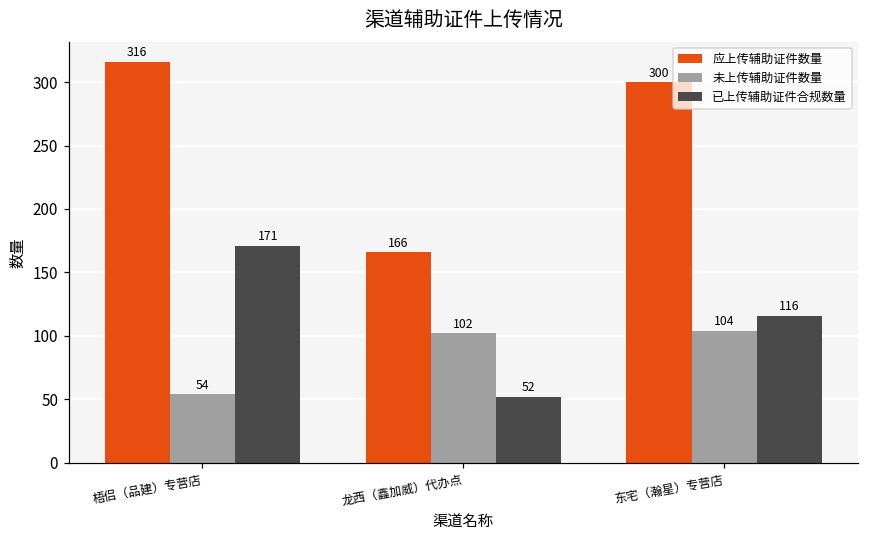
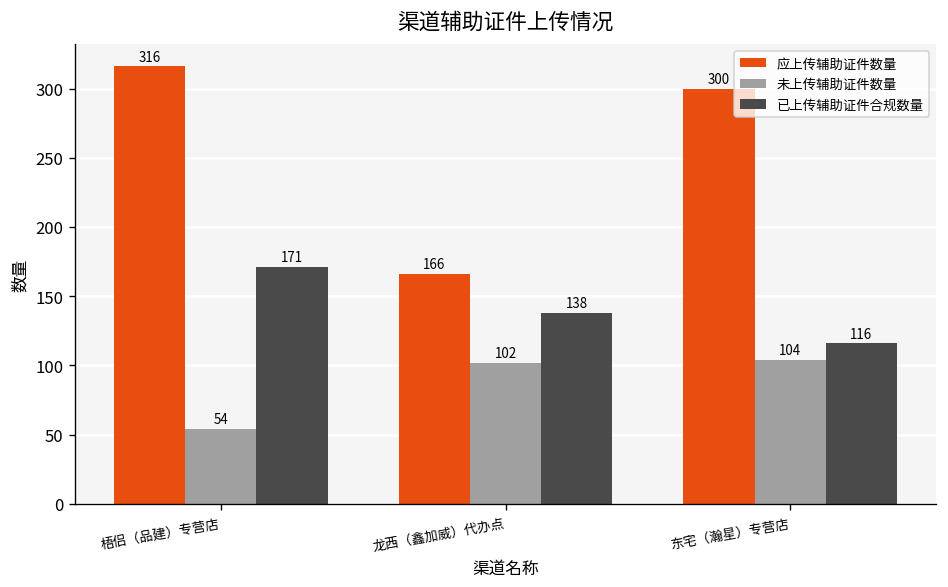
  {
    "应上传辅助证件数量": {
      "梧侣（品建）专营店": 316,
      "龙西（鑫加威）代办点": 166,
      "东宅（瀚星）专营店": 300
    },
    "未上传辅助证件数量": {
      "梧侣（品建）专营店": 54,
      "龙西（鑫加威）代办点": 102,
      "东宅（瀚星）专营店": 104
    },
    "已上传辅助证件合规数量": {
      "梧侣（品建）专营店": 171,
-     "龙西（鑫加威）代办点": 52,
+     "龙西（鑫加威）代办点": 138,
      "东宅（瀚星）专营店": 116
    }
  }
